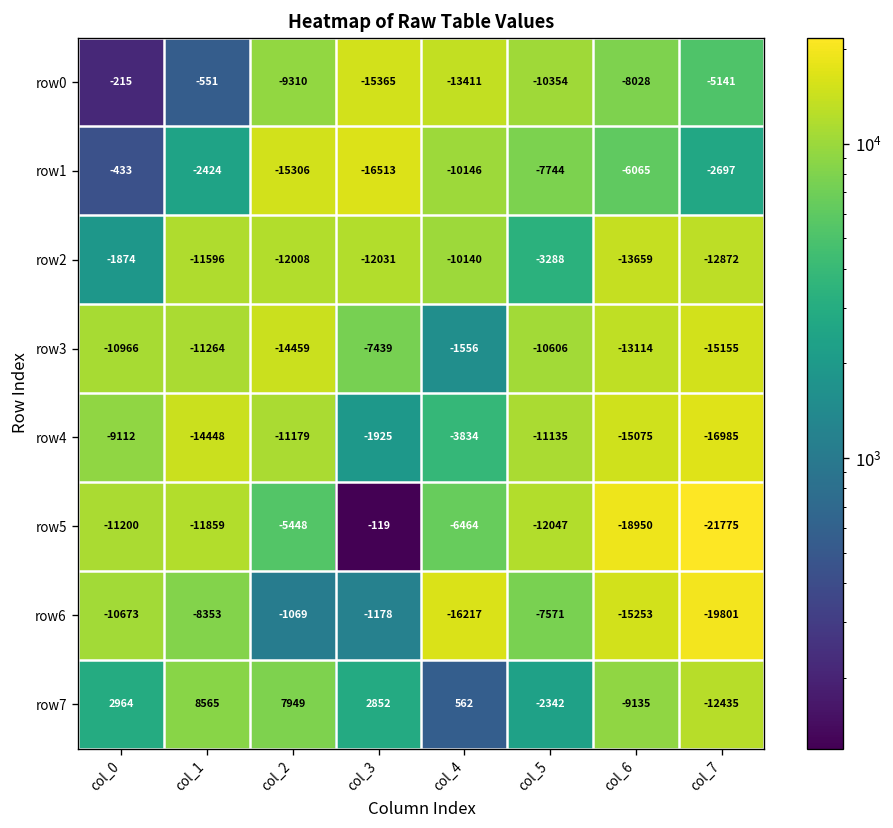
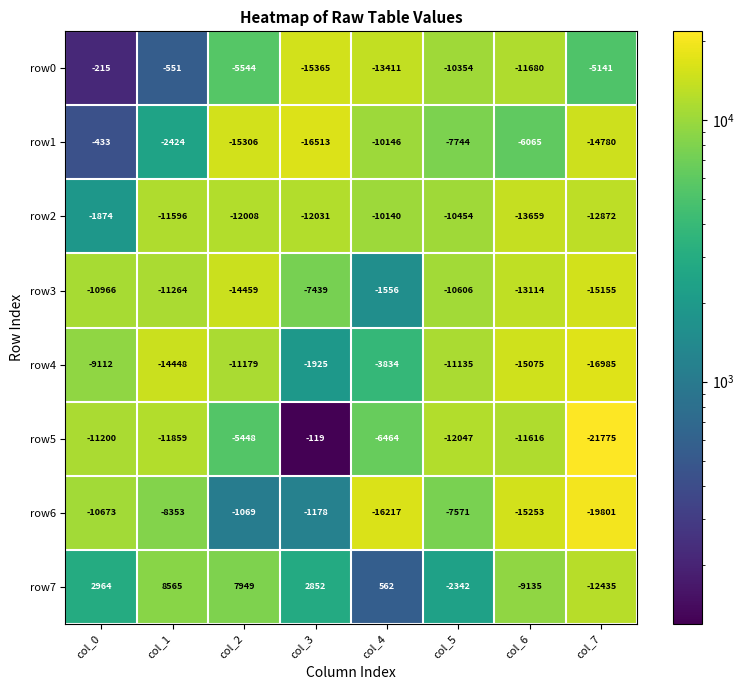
  {
    "row0": {
      "col_0": -215,
      "col_1": -551,
-     "col_2": -9310,
+     "col_2": -5544,
      "col_3": -15365,
      "col_4": -13411,
      "col_5": -10354,
-     "col_6": -8028,
+     "col_6": -11680,
      "col_7": -5141
    },
    "row1": {
      "col_0": -433,
      "col_1": -2424,
      "col_2": -15306,
      "col_3": -16513,
      "col_4": -10146,
      "col_5": -7744,
      "col_6": -6065,
-     "col_7": -2697
+     "col_7": -14780
    },
    "row2": {
      "col_0": -1874,
      "col_1": -11596,
      "col_2": -12008,
      "col_3": -12031,
      "col_4": -10140,
-     "col_5": -3288,
+     "col_5": -10454,
      "col_6": -13659,
      "col_7": -12872
    },
    "row3": {
      "col_0": -10966,
      "col_1": -11264,
      "col_2": -14459,
      "col_3": -7439,
      "col_4": -1556,
      "col_5": -10606,
      "col_6": -13114,
      "col_7": -15155
    },
    "row4": {
      "col_0": -9112,
      "col_1": -14448,
      "col_2": -11179,
      "col_3": -1925,
      "col_4": -3834,
      "col_5": -11135,
      "col_6": -15075,
      "col_7": -16985
    },
    "row5": {
      "col_0": -11200,
      "col_1": -11859,
      "col_2": -5448,
      "col_3": -119,
      "col_4": -6464,
      "col_5": -12047,
-     "col_6": -18950,
+     "col_6": -11616,
      "col_7": -21775
    },
    "row6": {
      "col_0": -10673,
      "col_1": -8353,
      "col_2": -1069,
      "col_3": -1178,
      "col_4": -16217,
      "col_5": -7571,
      "col_6": -15253,
      "col_7": -19801
    },
    "row7": {
      "col_0": 2964,
      "col_1": 8565,
      "col_2": 7949,
      "col_3": 2852,
      "col_4": 562,
      "col_5": -2342,
      "col_6": -9135,
      "col_7": -12435
    }
  }
